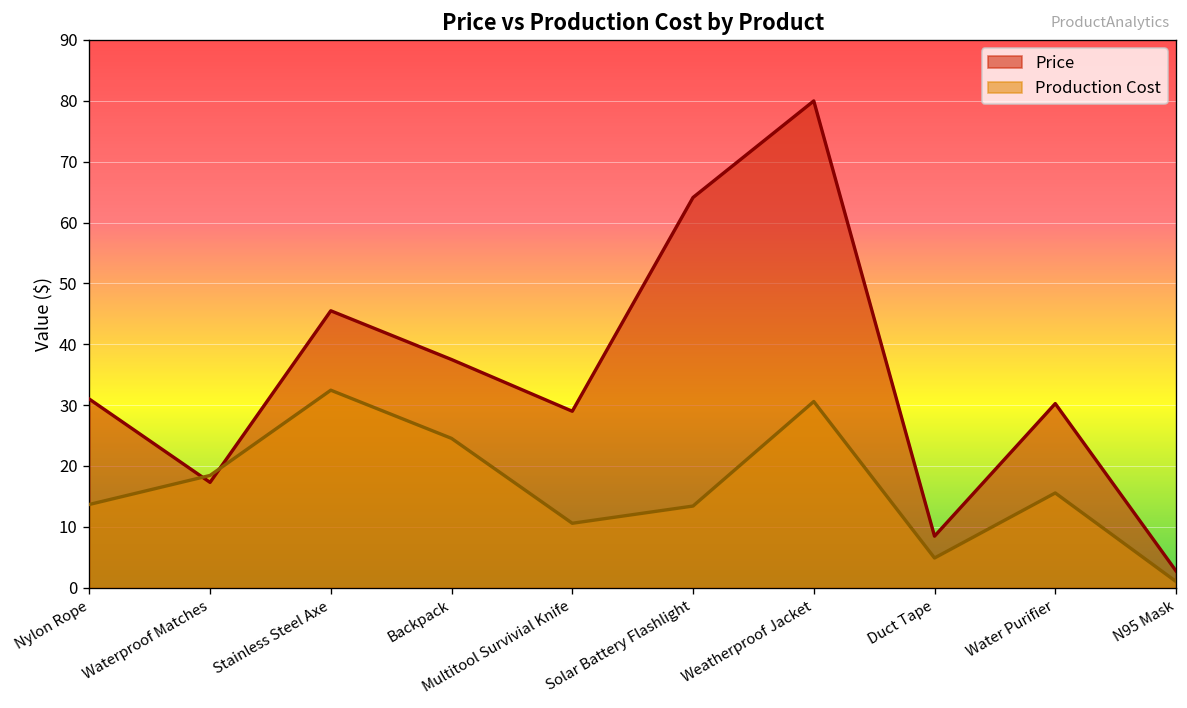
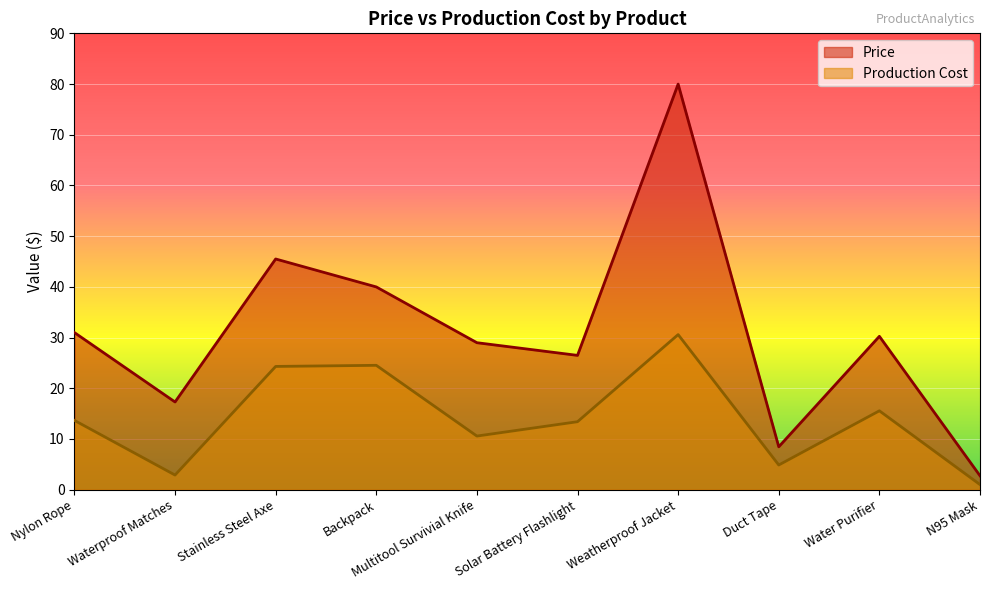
  {
    "Price": {
      "Nylon Rope": 31,
      "Waterproof Matches": 17,
      "Stainless Steel Axe": 46,
-     "Backpack": 37,
+     "Backpack": 40,
      "Multitool Survivial Knife": 29,
-     "Solar Battery Flashlight": 64,
+     "Solar Battery Flashlight": 26,
      "Weatherproof Jacket": 80,
      "Duct Tape": 8,
      "Water Purifier": 30,
      "N95 Mask": 3
    },
    "Production Cost": {
      "Nylon Rope": 14,
-     "Waterproof Matches": 18,
-     "Stainless Steel Axe": 32,
+     "Waterproof Matches": 3,
+     "Stainless Steel Axe": 24,
      "Backpack": 25,
      "Multitool Survivial Knife": 11,
      "Solar Battery Flashlight": 13,
      "Weatherproof Jacket": 31,
      "Duct Tape": 5,
      "Water Purifier": 16,
      "N95 Mask": 1
    }
  }
